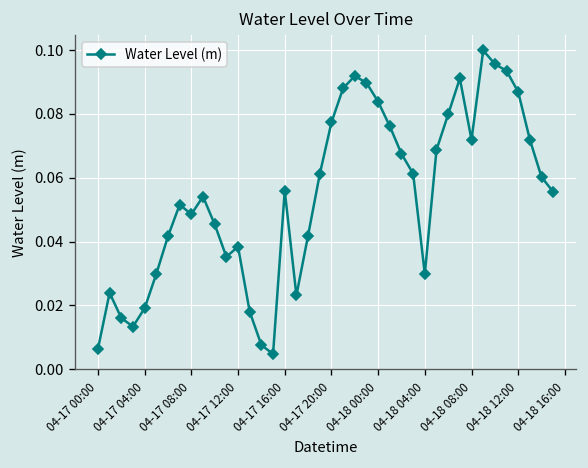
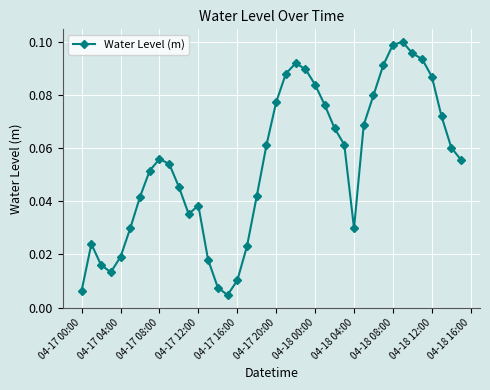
  {
    "04-17 00:00": 0.006,
    "04-17 04:00": 0.019,
-   "04-17 08:00": 0.049,
+   "04-17 08:00": 0.056,
    "04-17 12:00": 0.038,
-   "04-17 16:00": 0.056,
+   "04-17 16:00": 0.010,
    "04-17 20:00": 0.077,
    "04-18 00:00": 0.084,
    "04-18 04:00": 0.030,
-   "04-18 08:00": 0.072,
+   "04-18 08:00": 0.099,
    "04-18 12:00": 0.087
  }
